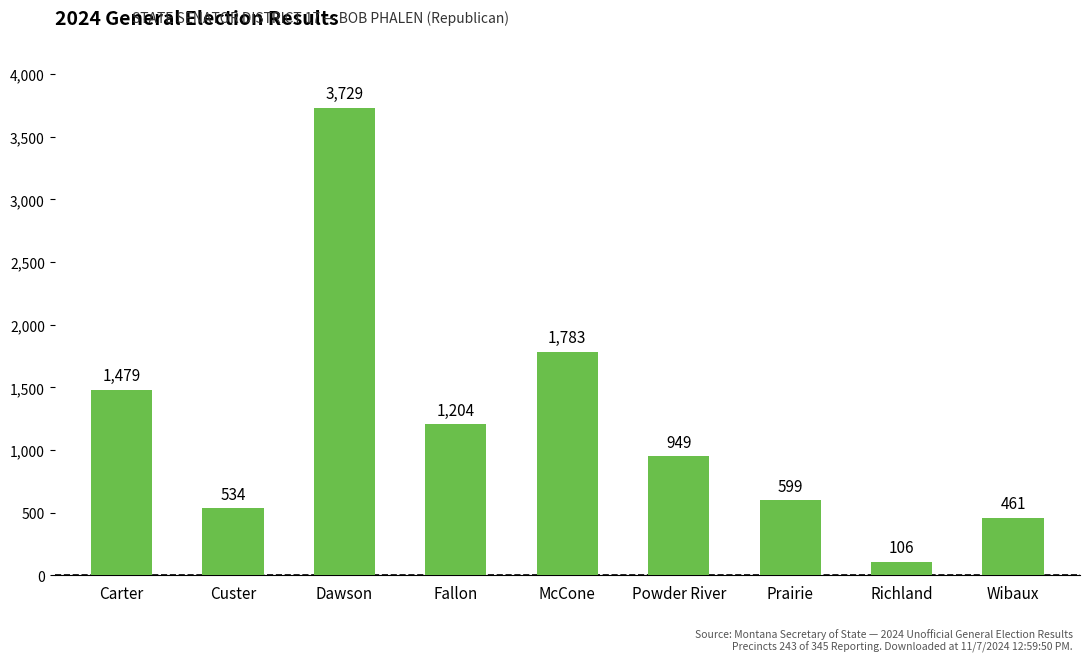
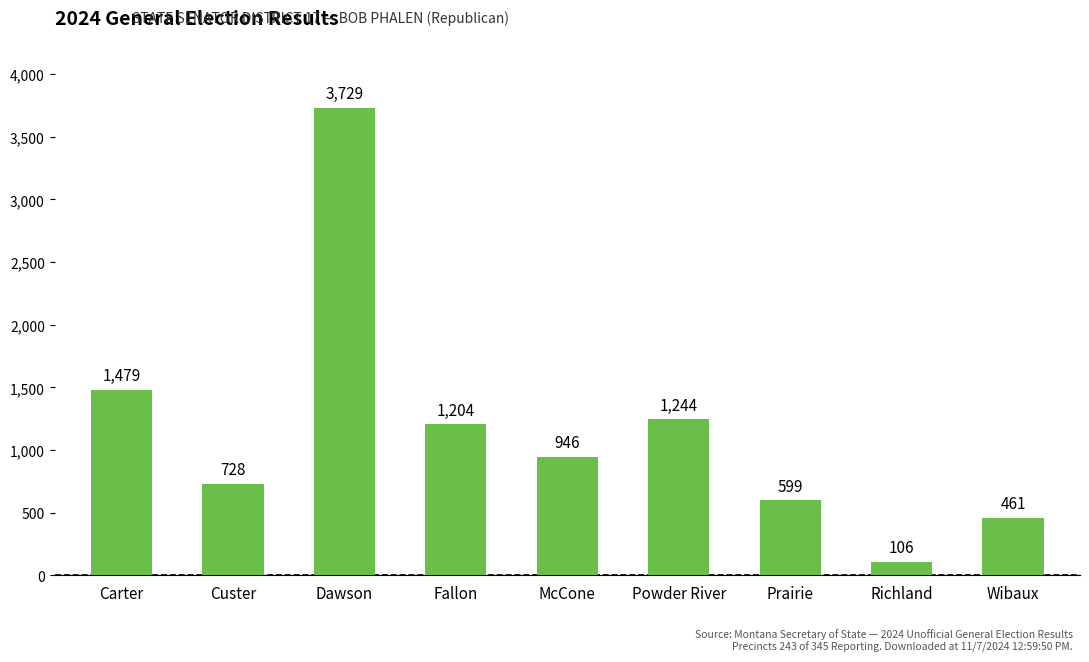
  {
    "Carter": "1,479",
-   "Custer": "534",
+   "Custer": "728",
    "Dawson": "3,729",
    "Fallon": "1,204",
-   "McCone": "1,783",
-   "Powder River": "949",
+   "McCone": "946",
+   "Powder River": "1,244",
    "Prairie": "599",
    "Richland": "106",
    "Wibaux": "461"
  }
